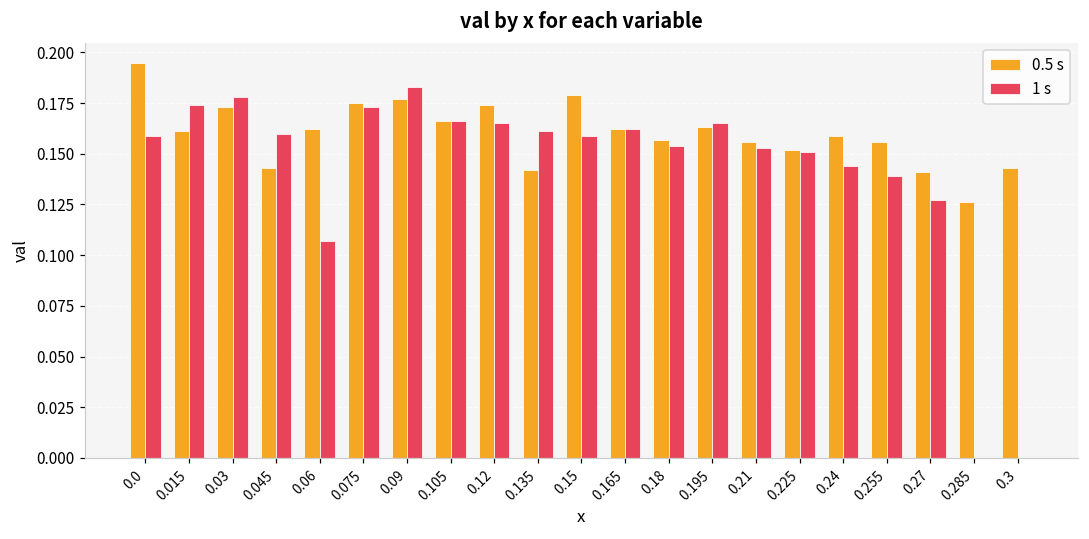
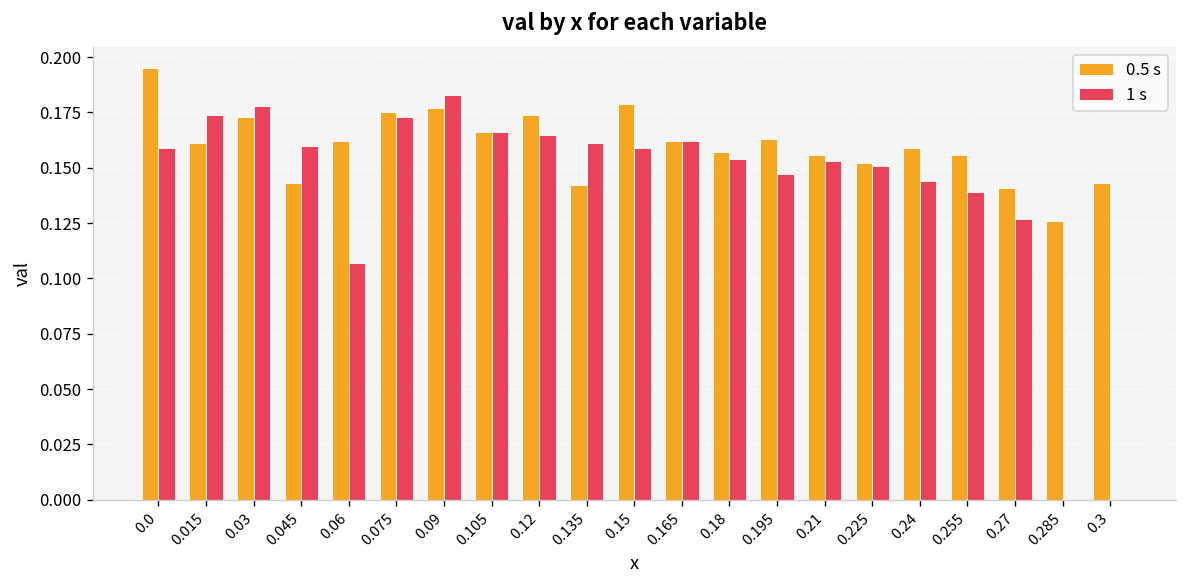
  {
    "0.5 s": {
      "0.0": 0.195,
      "0.015": 0.161,
      "0.03": 0.173,
      "0.045": 0.143,
      "0.06": 0.162,
      "0.075": 0.175,
      "0.09": 0.177,
      "0.105": 0.166,
      "0.12": 0.174,
      "0.135": 0.142,
      "0.15": 0.179,
      "0.165": 0.162,
      "0.18": 0.157,
      "0.195": 0.163,
      "0.21": 0.156,
      "0.225": 0.152,
      "0.24": 0.159,
      "0.255": 0.156,
      "0.27": 0.141,
      "0.285": 0.126,
      "0.3": 0.143
    },
    "1 s": {
      "0.0": 0.159,
      "0.015": 0.174,
      "0.03": 0.178,
      "0.045": 0.160,
      "0.06": 0.107,
      "0.075": 0.173,
      "0.09": 0.183,
      "0.105": 0.166,
      "0.12": 0.165,
      "0.135": 0.161,
      "0.15": 0.159,
      "0.165": 0.162,
      "0.18": 0.154,
-     "0.195": 0.165,
+     "0.195": 0.147,
      "0.21": 0.153,
      "0.225": 0.151,
      "0.24": 0.144,
      "0.255": 0.139,
      "0.27": 0.127,
      "0.285": 0.000,
      "0.3": 0.000
    }
  }
